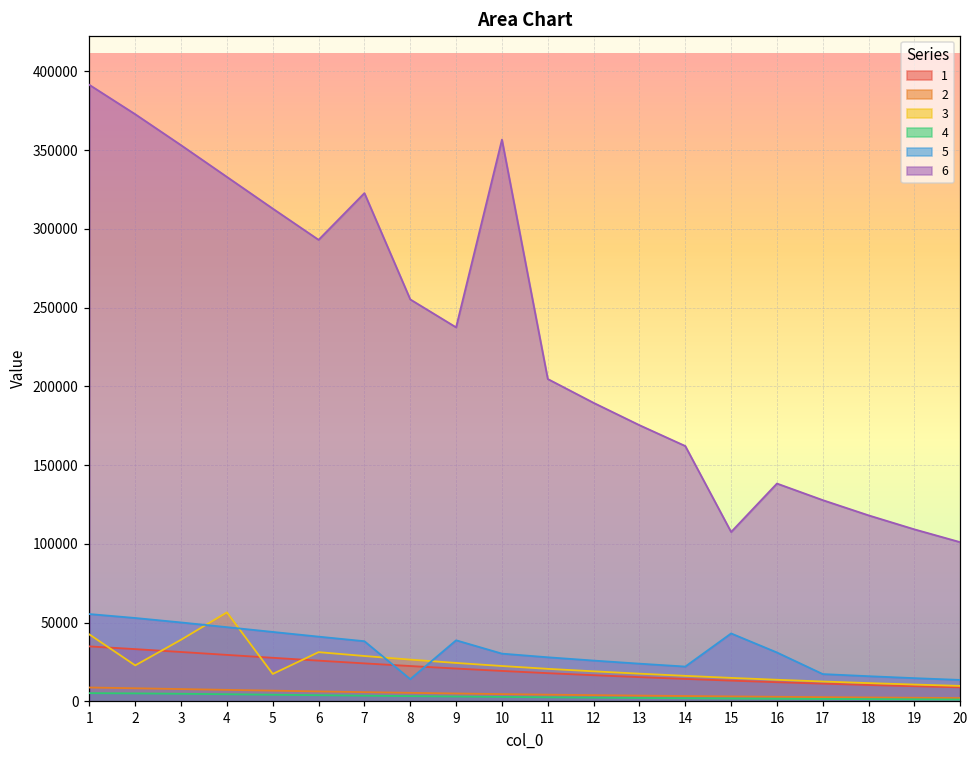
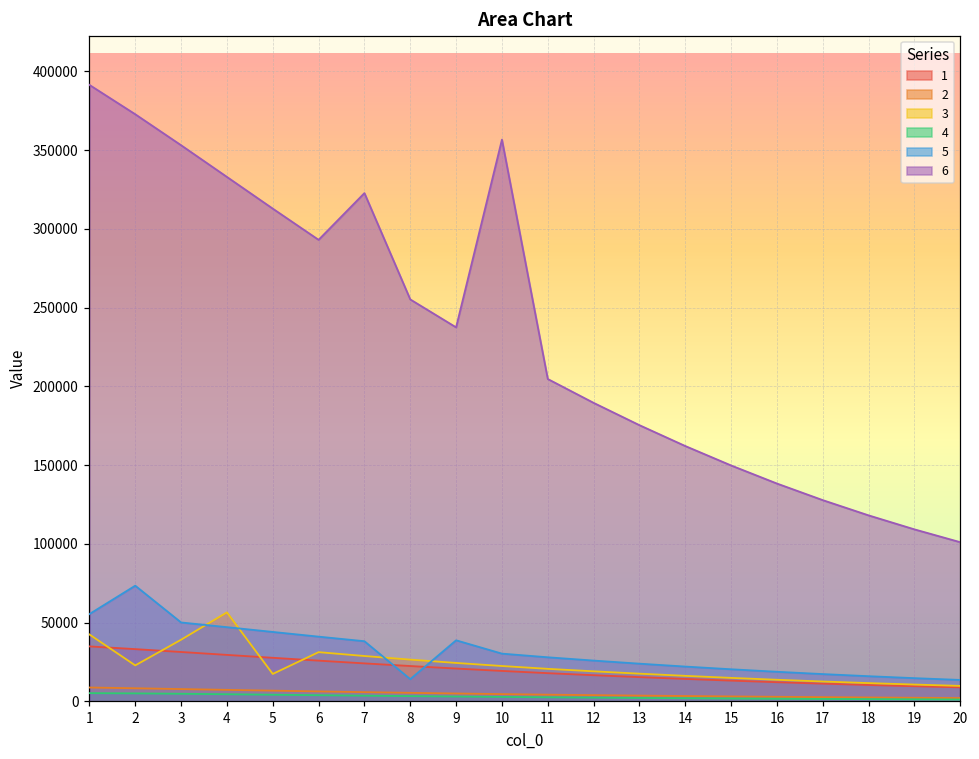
  {
    "3": {
      "1": 43000,
      "2": 23000,
      "3": 39000,
      "4": 57000,
      "5": 17000,
      "6": 31000,
      "7": 29000,
      "8": 27000,
      "9": 24000,
      "10": 23000,
      "11": 21000,
      "12": 19000,
      "13": 18000,
      "14": 16000
    },
    "4": {
      "1": 5000,
      "2": 5000,
      "3": 5000,
      "4": 5000,
      "5": 4000,
      "6": 4000,
      "7": 4000,
      "8": 3000,
      "9": 3000,
      "10": 3000
    },
    "5": {
      "1": 55000,
-     "2": 53000,
+     "2": 74000,
      "3": 50000,
      "4": 47000,
      "5": 44000,
      "6": 41000,
      "7": 38000,
      "8": 14000,
      "9": 39000,
      "10": 30000,
      "11": 28000,
      "12": 26000,
      "13": 24000,
      "14": 22000,
-     "15": 43000,
-     "16": 31000,
+     "15": 20000,
+     "16": 19000,
      "17": 17000,
      "18": 16000,
      "19": 15000,
      "20": 14000
    },
    "6": {
      "1": 391000,
      "2": 373000,
      "3": 353000,
      "4": 333000,
      "5": 313000,
      "6": 293000,
      "7": 323000,
      "8": 255000,
      "9": 237000,
      "10": 357000,
      "11": 205000,
      "12": 190000,
      "13": 175000,
      "14": 162000,
-     "15": 108000,
+     "15": 150000,
      "16": 138000,
      "17": 128000,
      "18": 118000,
      "19": 109000,
      "20": 101000
    }
  }
